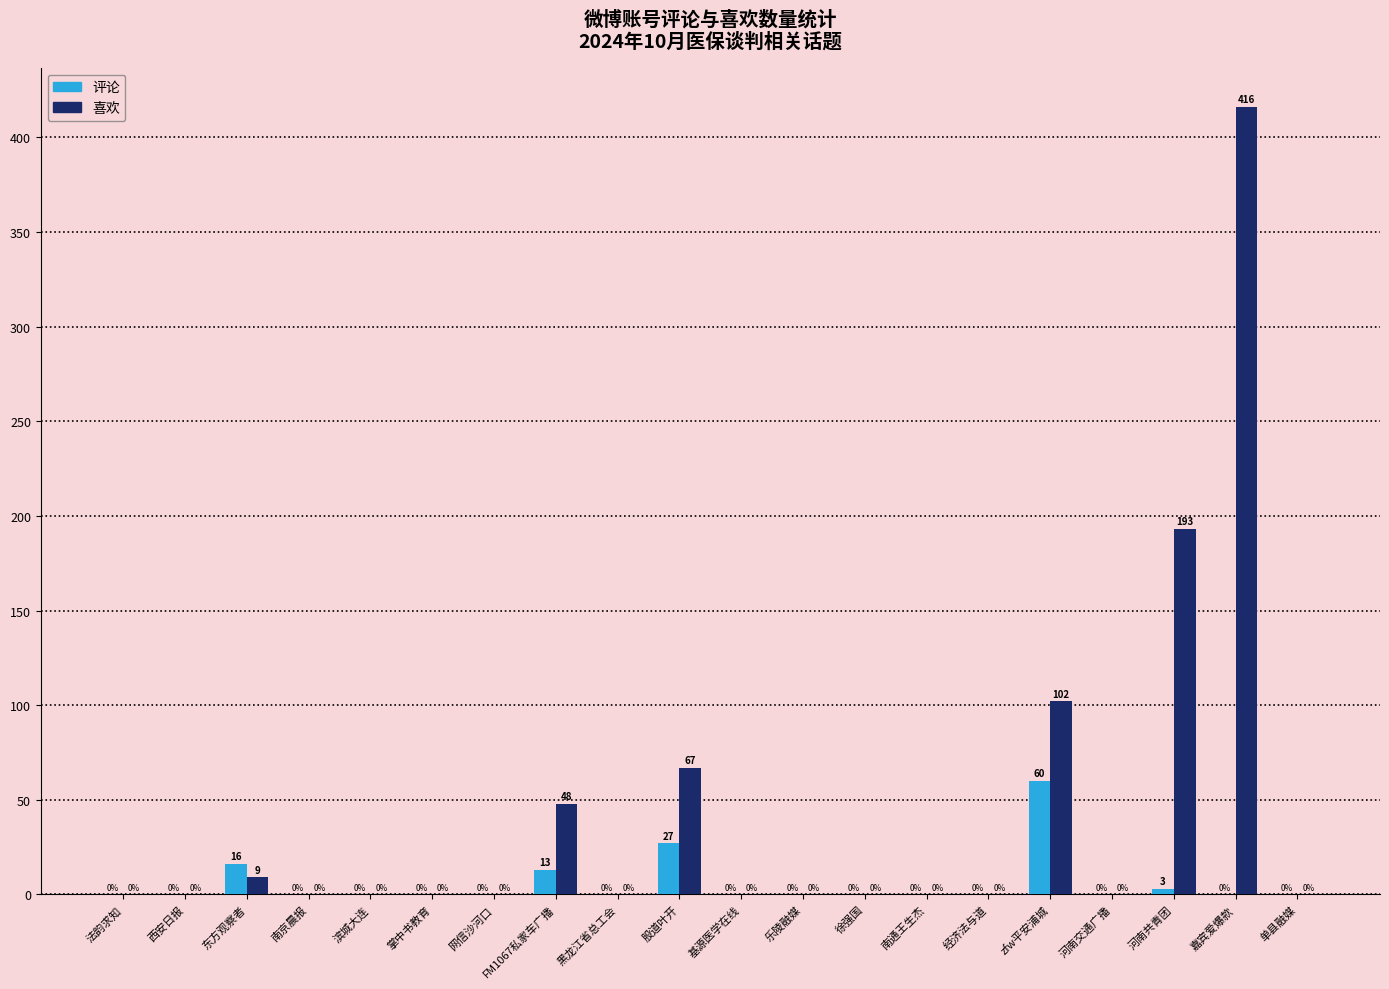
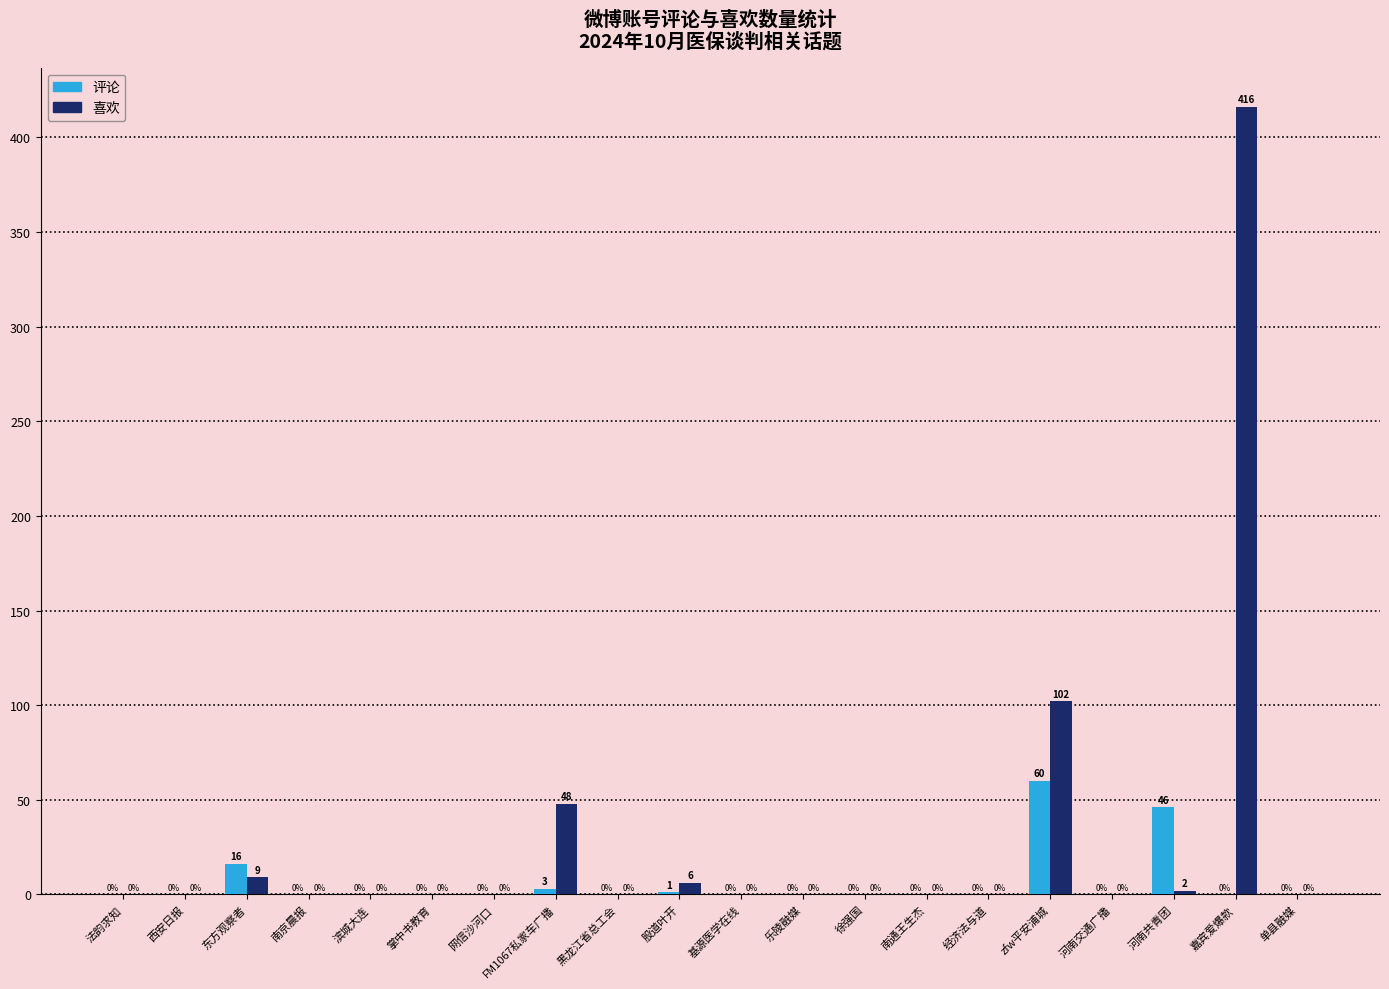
  {
    "评论": {
      "法韵求知": "0%",
      "西安日报": "0%",
      "东方观察者": "16",
      "南京晨报": "0%",
      "滨城大连": "0%",
      "掌中书教育": "0%",
      "网信沙河口": "0%",
-     "FM1067私家车广播": "13",
+     "FM1067私家车广播": "3",
      "黑龙江省总工会": "0%",
-     "股道叶开": "27",
+     "股道叶开": "1",
      "基源医学在线": "0%",
      "乐陵融媒": "0%",
      "徐强国": "0%",
      "南通王生杰": "0%",
      "经济法与道": "0%",
      "zfw平安浦城": "60",
      "河南交通广播": "0%",
-     "河南共青团": "3",
+     "河南共青团": "46",
      "嘉宾爱爆款": "0%",
      "单县融媒": "0%"
    },
    "喜欢": {
      "法韵求知": "0%",
      "西安日报": "0%",
      "东方观察者": "9",
      "南京晨报": "0%",
      "滨城大连": "0%",
      "掌中书教育": "0%",
      "网信沙河口": "0%",
      "FM1067私家车广播": "48",
      "黑龙江省总工会": "0%",
-     "股道叶开": "67",
+     "股道叶开": "6",
      "基源医学在线": "0%",
      "乐陵融媒": "0%",
      "徐强国": "0%",
      "南通王生杰": "0%",
      "经济法与道": "0%",
      "zfw平安浦城": "102",
      "河南交通广播": "0%",
-     "河南共青团": "193",
+     "河南共青团": "2",
      "嘉宾爱爆款": "416",
      "单县融媒": "0%"
    }
  }
